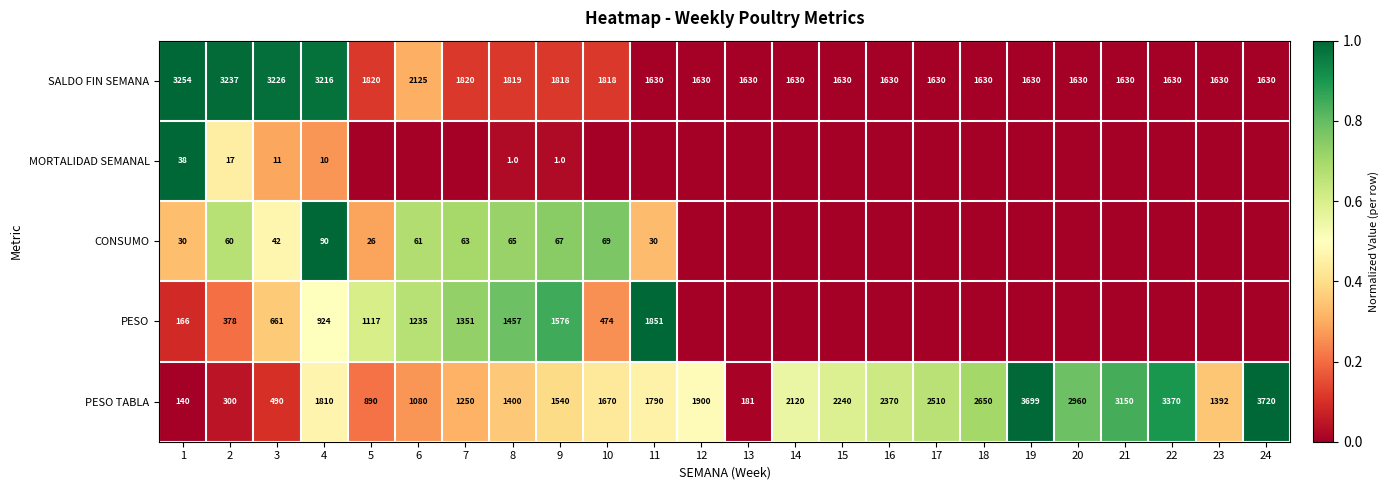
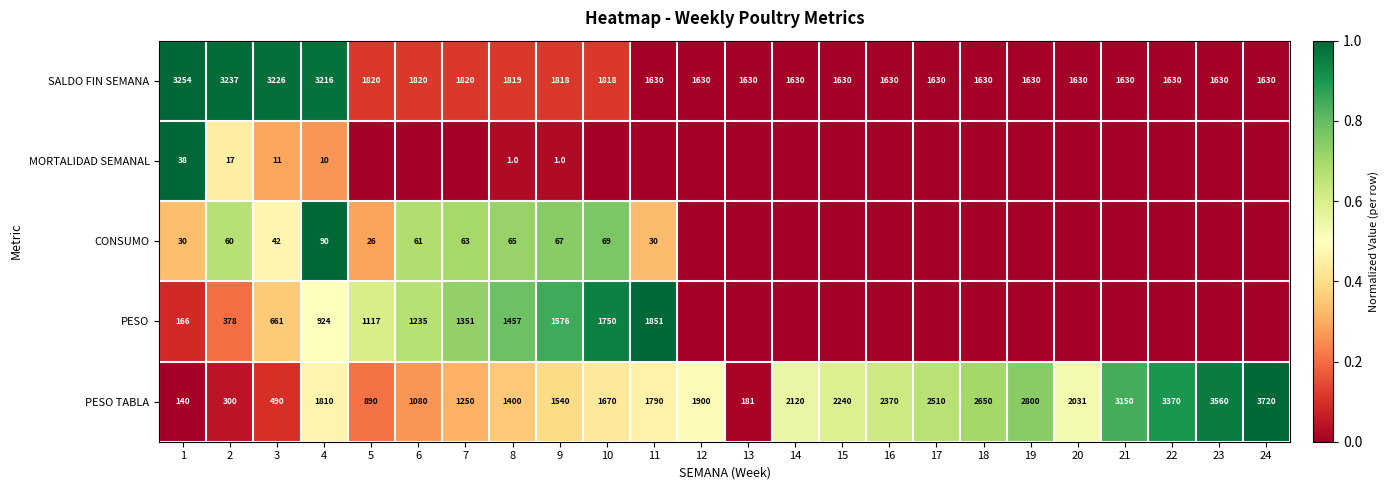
  {
    "SALDO FIN SEMANA": {
      "1": 3254,
      "2": 3237,
      "3": 3226,
      "4": 3216,
      "5": 1820,
-     "6": 2125,
+     "6": 1820,
      "7": 1820,
      "8": 1819,
      "9": 1818,
      "10": 1818,
      "11": 1630,
      "12": 1630,
      "13": 1630,
      "14": 1630,
      "15": 1630,
      "16": 1630,
      "17": 1630,
      "18": 1630,
      "19": 1630,
      "20": 1630,
      "21": 1630,
      "22": 1630,
      "23": 1630,
      "24": 1630
    },
    "MORTALIDAD SEMANAL": {
      "1": 38,
      "2": 17,
      "3": 11,
      "4": 10,
      "8": 1.0,
      "9": 1.0
    },
    "CONSUMO": {
      "1": 30,
      "2": 60,
      "3": 42,
      "4": 90,
      "5": 26,
      "6": 61,
      "7": 63,
      "8": 65,
      "9": 67,
      "10": 69,
      "11": 30
    },
    "PESO": {
      "1": 166,
      "2": 378,
      "3": 661,
      "4": 924,
      "5": 1117,
      "6": 1235,
      "7": 1351,
      "8": 1457,
      "9": 1576,
-     "10": 474,
+     "10": 1750,
      "11": 1851
    },
    "PESO TABLA": {
      "1": 140,
      "2": 300,
      "3": 490,
      "4": 1810,
      "5": 890,
      "6": 1080,
      "7": 1250,
      "8": 1400,
      "9": 1540,
      "10": 1670,
      "11": 1790,
      "12": 1900,
      "13": 181,
      "14": 2120,
      "15": 2240,
      "16": 2370,
      "17": 2510,
      "18": 2650,
-     "19": 3699,
-     "20": 2960,
+     "19": 2800,
+     "20": 2031,
      "21": 3150,
      "22": 3370,
-     "23": 1392,
+     "23": 3560,
      "24": 3720
    }
  }
